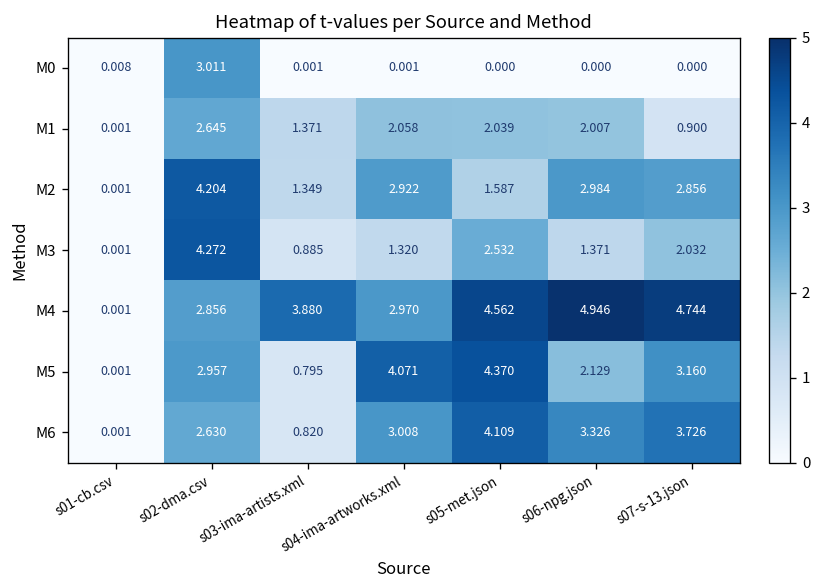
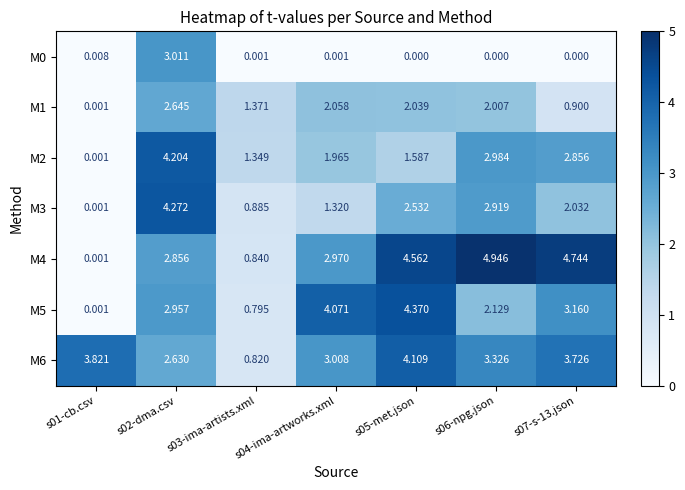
  {
    "M0": {
      "s01-cb.csv": 0.008,
      "s02-dma.csv": 3.011,
      "s03-ima-artists.xml": 0.001,
      "s04-ima-artworks.xml": 0.001,
      "s05-met.json": 0.000,
      "s06-npg.json": 0.000,
      "s07-s-13.json": 0.000
    },
    "M1": {
      "s01-cb.csv": 0.001,
      "s02-dma.csv": 2.645,
      "s03-ima-artists.xml": 1.371,
      "s04-ima-artworks.xml": 2.058,
      "s05-met.json": 2.039,
      "s06-npg.json": 2.007,
      "s07-s-13.json": 0.900
    },
    "M2": {
      "s01-cb.csv": 0.001,
      "s02-dma.csv": 4.204,
      "s03-ima-artists.xml": 1.349,
-     "s04-ima-artworks.xml": 2.922,
+     "s04-ima-artworks.xml": 1.965,
      "s05-met.json": 1.587,
      "s06-npg.json": 2.984,
      "s07-s-13.json": 2.856
    },
    "M3": {
      "s01-cb.csv": 0.001,
      "s02-dma.csv": 4.272,
      "s03-ima-artists.xml": 0.885,
      "s04-ima-artworks.xml": 1.320,
      "s05-met.json": 2.532,
-     "s06-npg.json": 1.371,
+     "s06-npg.json": 2.919,
      "s07-s-13.json": 2.032
    },
    "M4": {
      "s01-cb.csv": 0.001,
      "s02-dma.csv": 2.856,
-     "s03-ima-artists.xml": 3.880,
+     "s03-ima-artists.xml": 0.840,
      "s04-ima-artworks.xml": 2.970,
      "s05-met.json": 4.562,
      "s06-npg.json": 4.946,
      "s07-s-13.json": 4.744
    },
    "M5": {
      "s01-cb.csv": 0.001,
      "s02-dma.csv": 2.957,
      "s03-ima-artists.xml": 0.795,
      "s04-ima-artworks.xml": 4.071,
      "s05-met.json": 4.370,
      "s06-npg.json": 2.129,
      "s07-s-13.json": 3.160
    },
    "M6": {
-     "s01-cb.csv": 0.001,
+     "s01-cb.csv": 3.821,
      "s02-dma.csv": 2.630,
      "s03-ima-artists.xml": 0.820,
      "s04-ima-artworks.xml": 3.008,
      "s05-met.json": 4.109,
      "s06-npg.json": 3.326,
      "s07-s-13.json": 3.726
    }
  }
